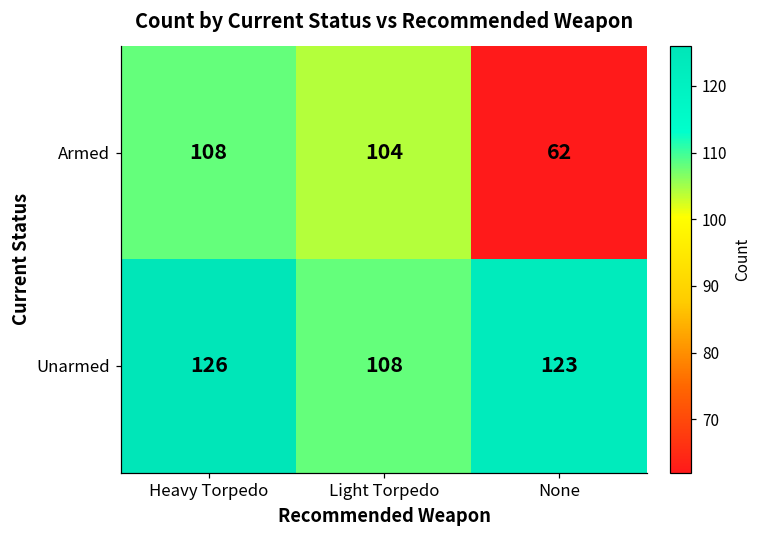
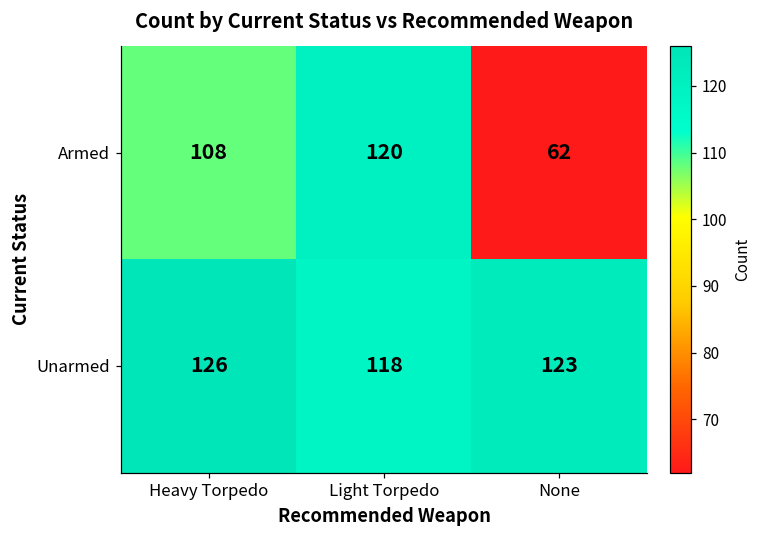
  {
    "Armed": {
      "Heavy Torpedo": 108,
-     "Light Torpedo": 104,
+     "Light Torpedo": 120,
      "None": 62
    },
    "Unarmed": {
      "Heavy Torpedo": 126,
-     "Light Torpedo": 108,
+     "Light Torpedo": 118,
      "None": 123
    }
  }
